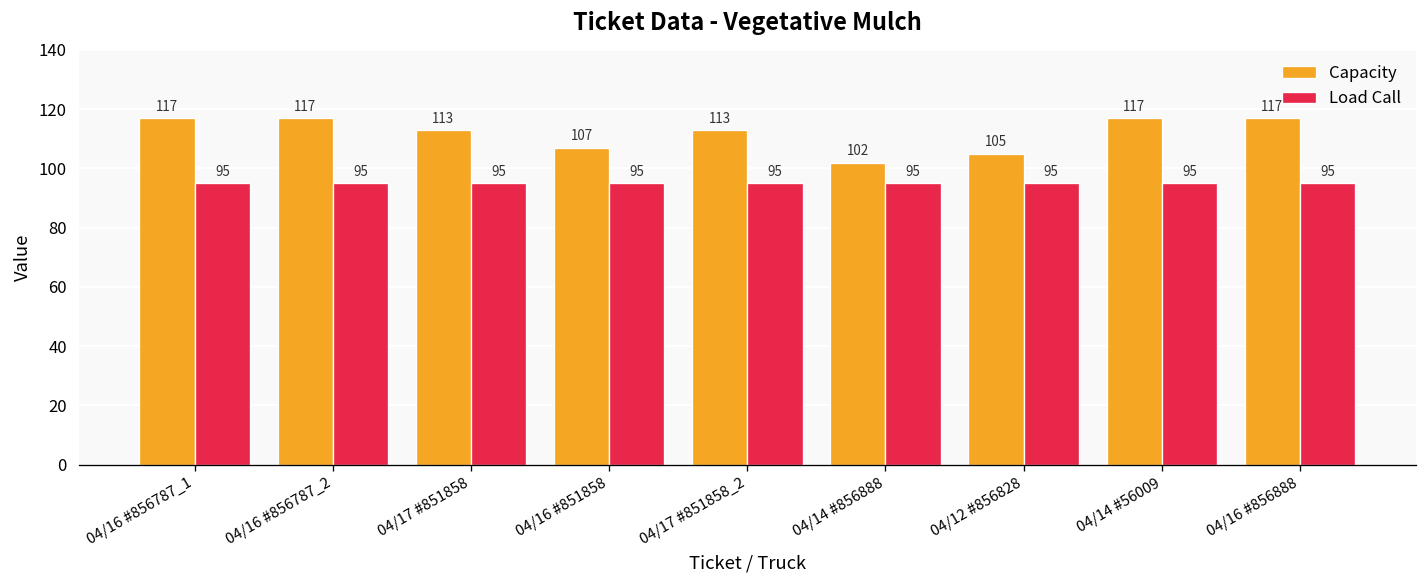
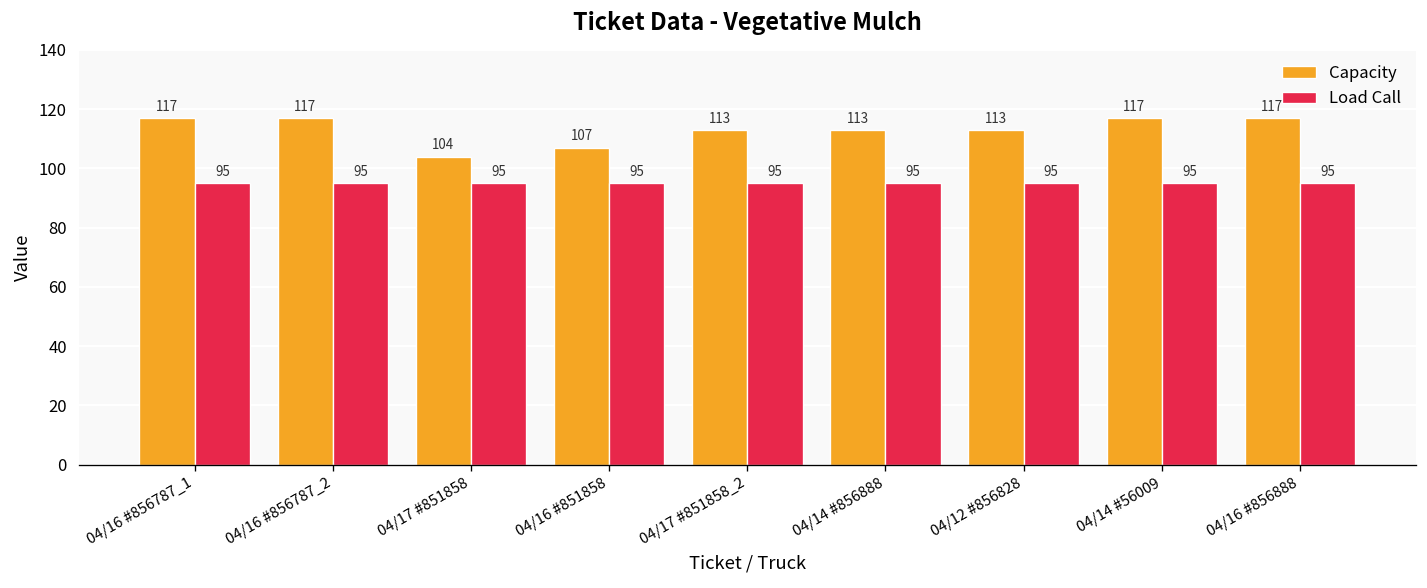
  {
    "Capacity": {
      "04/16 #856787_1": 117,
      "04/16 #856787_2": 117,
-     "04/17 #851858": 113,
+     "04/17 #851858": 104,
      "04/16 #851858": 107,
      "04/17 #851858_2": 113,
-     "04/14 #856888": 102,
-     "04/12 #856828": 105,
+     "04/14 #856888": 113,
+     "04/12 #856828": 113,
      "04/14 #56009": 117,
      "04/16 #856888": 117
    },
    "Load Call": {
      "04/16 #856787_1": 95,
      "04/16 #856787_2": 95,
      "04/17 #851858": 95,
      "04/16 #851858": 95,
      "04/17 #851858_2": 95,
      "04/14 #856888": 95,
      "04/12 #856828": 95,
      "04/14 #56009": 95,
      "04/16 #856888": 95
    }
  }
